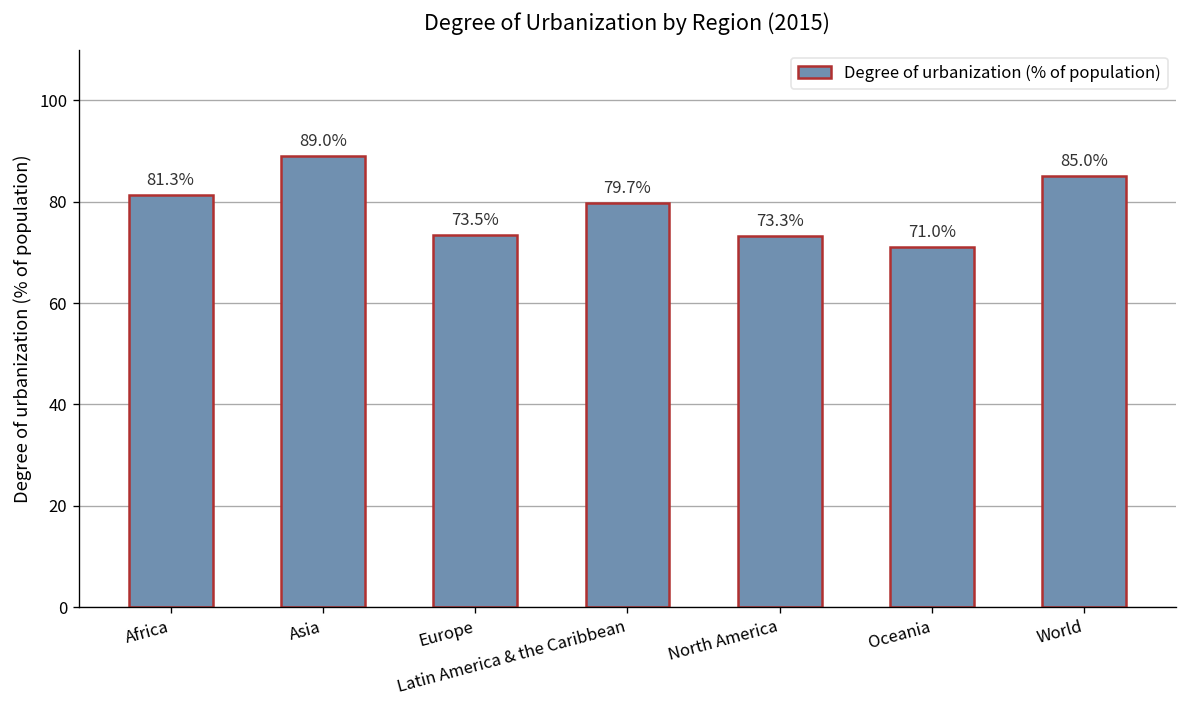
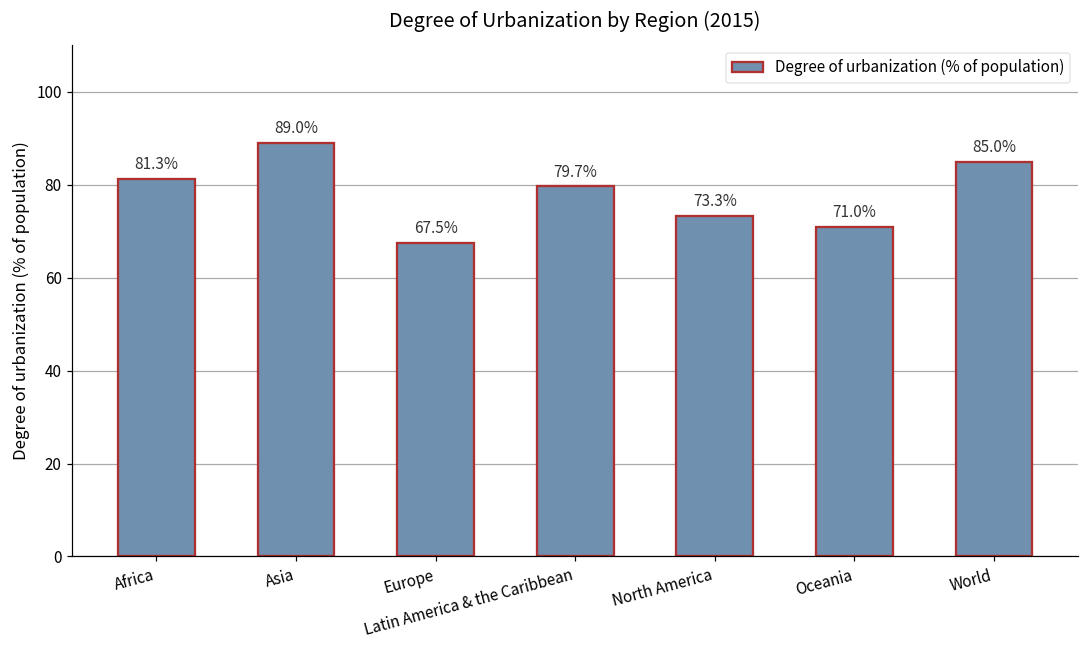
  {
    "Africa": "81.3%",
    "Asia": "89.0%",
-   "Europe": "73.5%",
+   "Europe": "67.5%",
    "Latin America & the Caribbean": "79.7%",
    "North America": "73.3%",
    "Oceania": "71.0%",
    "World": "85.0%"
  }
